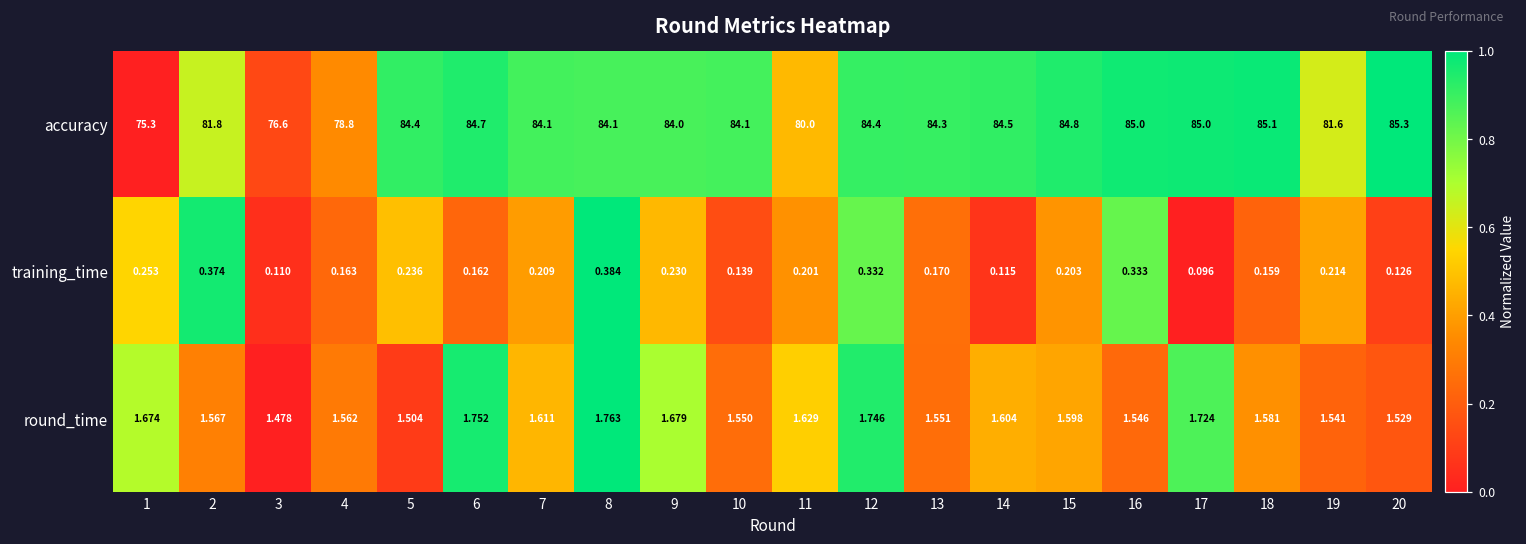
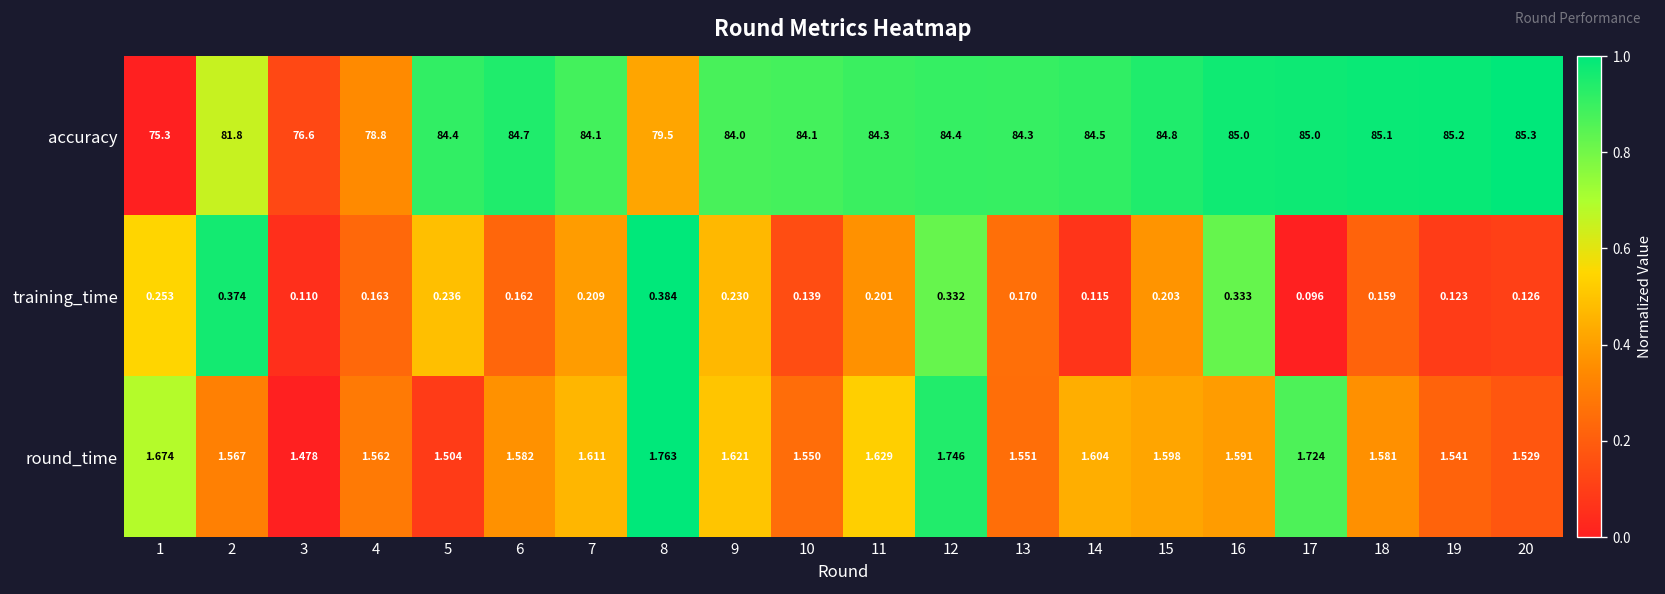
  {
    "accuracy": {
      "1": 75.3,
      "2": 81.8,
      "3": 76.6,
      "4": 78.8,
      "5": 84.4,
      "6": 84.7,
      "7": 84.1,
-     "8": 84.1,
+     "8": 79.5,
      "9": 84.0,
      "10": 84.1,
-     "11": 80.0,
+     "11": 84.3,
      "12": 84.4,
      "13": 84.3,
      "14": 84.5,
      "15": 84.8,
      "16": 85.0,
      "17": 85.0,
      "18": 85.1,
-     "19": 81.6,
+     "19": 85.2,
      "20": 85.3
    },
    "training_time": {
      "1": 0.253,
      "2": 0.374,
      "3": 0.110,
      "4": 0.163,
      "5": 0.236,
      "6": 0.162,
      "7": 0.209,
      "8": 0.384,
      "9": 0.230,
      "10": 0.139,
      "11": 0.201,
      "12": 0.332,
      "13": 0.170,
      "14": 0.115,
      "15": 0.203,
      "16": 0.333,
      "17": 0.096,
      "18": 0.159,
-     "19": 0.214,
+     "19": 0.123,
      "20": 0.126
    },
    "round_time": {
      "1": 1.674,
      "2": 1.567,
      "3": 1.478,
      "4": 1.562,
      "5": 1.504,
-     "6": 1.752,
+     "6": 1.582,
      "7": 1.611,
      "8": 1.763,
-     "9": 1.679,
+     "9": 1.621,
      "10": 1.550,
      "11": 1.629,
      "12": 1.746,
      "13": 1.551,
      "14": 1.604,
      "15": 1.598,
-     "16": 1.546,
+     "16": 1.591,
      "17": 1.724,
      "18": 1.581,
      "19": 1.541,
      "20": 1.529
    }
  }
